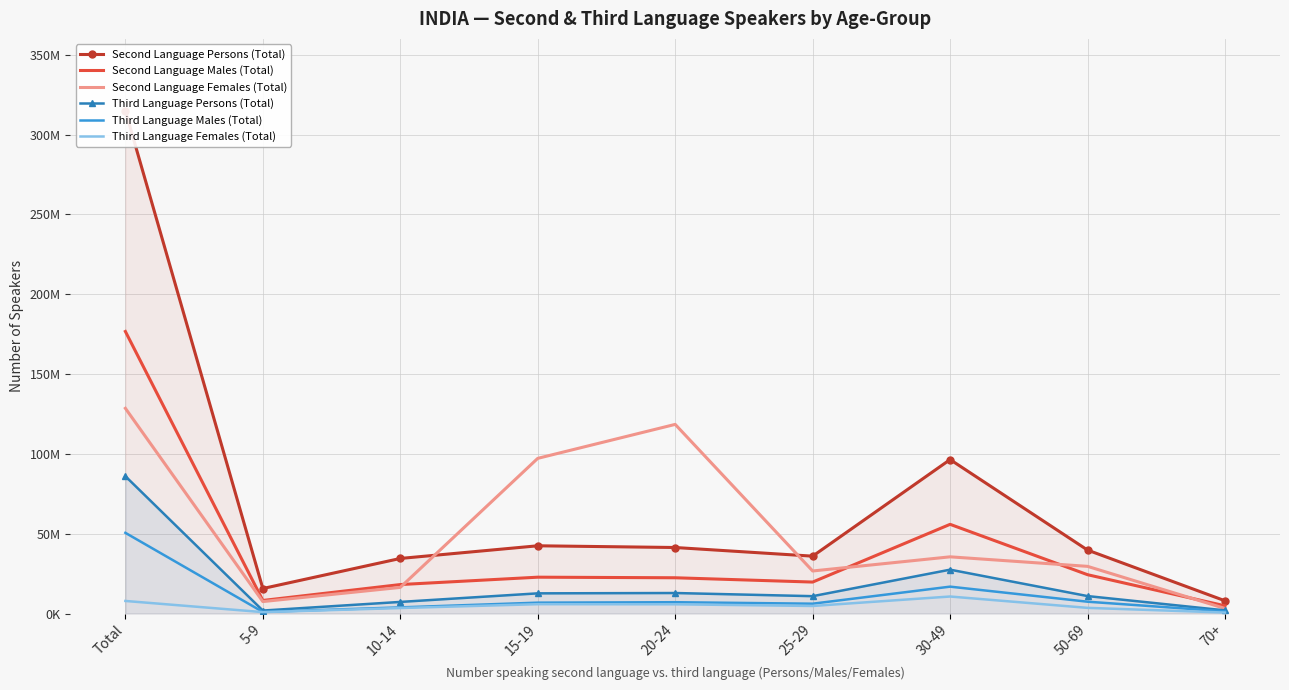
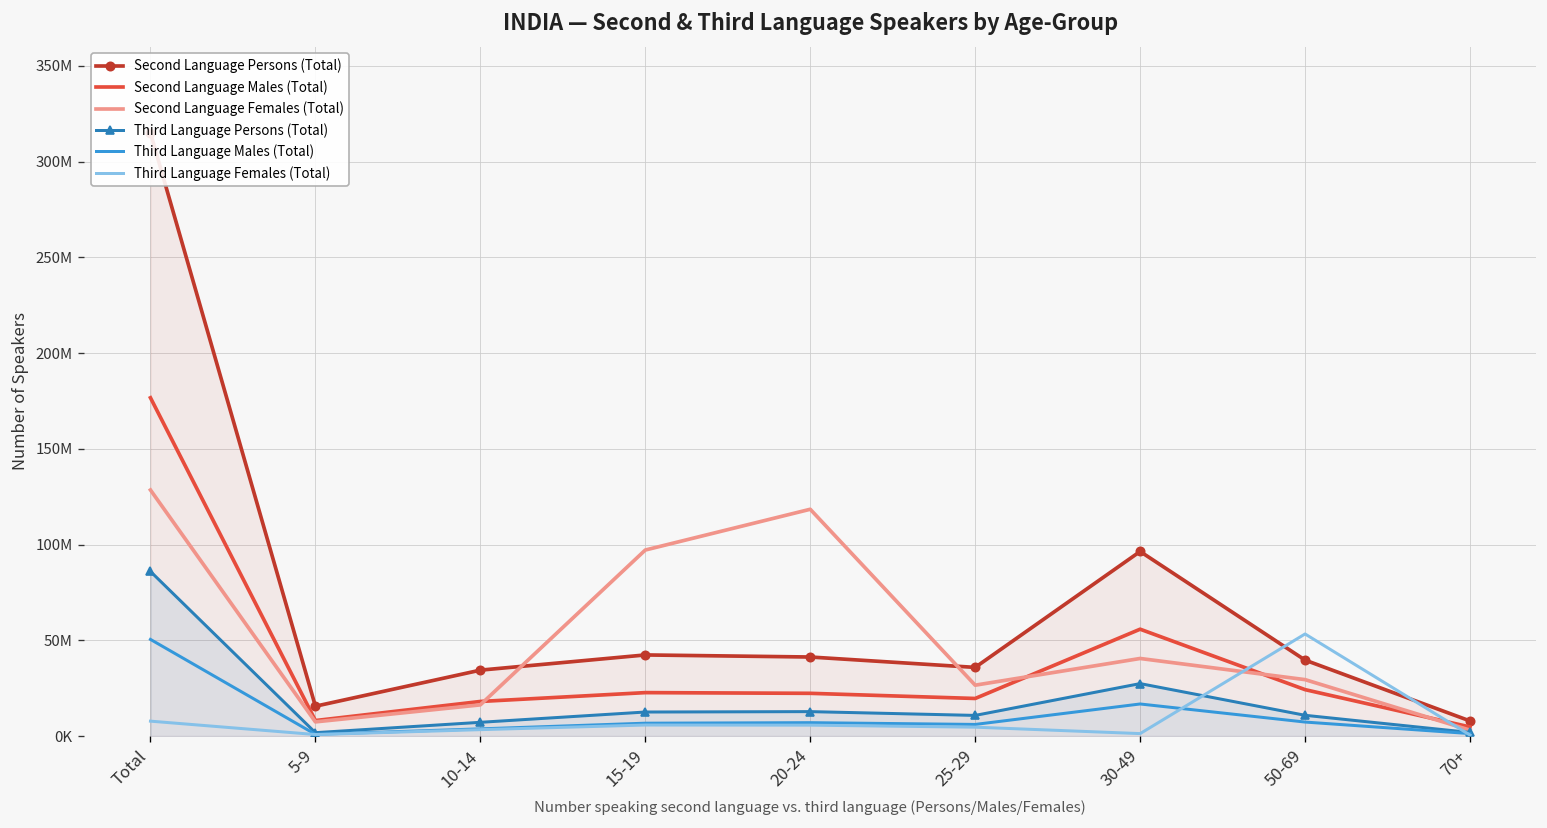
  {
    "Second Language Females (Total)": {
      "Total": 129000000,
      "10-14": 16000000,
      "15-19": 97000000,
      "20-24": 118000000,
      "25-29": 27000000,
-     "30-49": 36000000,
+     "30-49": 41000000,
      "50-69": 30000000
    },
    "Third Language Females (Total)": {
      "Total": 8000000,
-     "30-49": 11000000,
-     "50-69": 4000000
+     "30-49": 1000000,
+     "50-69": 53000000
    }
  }
